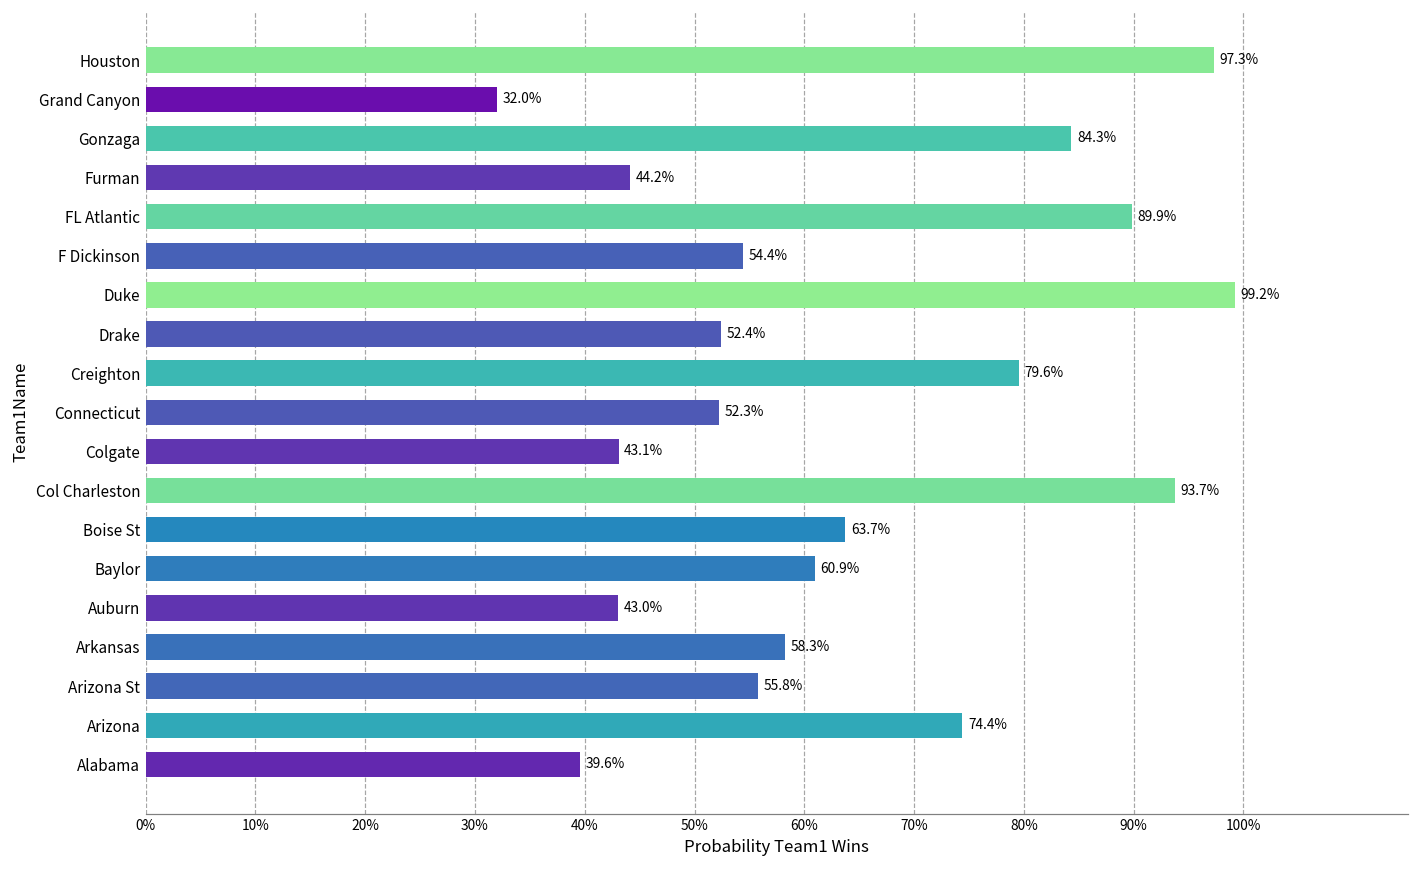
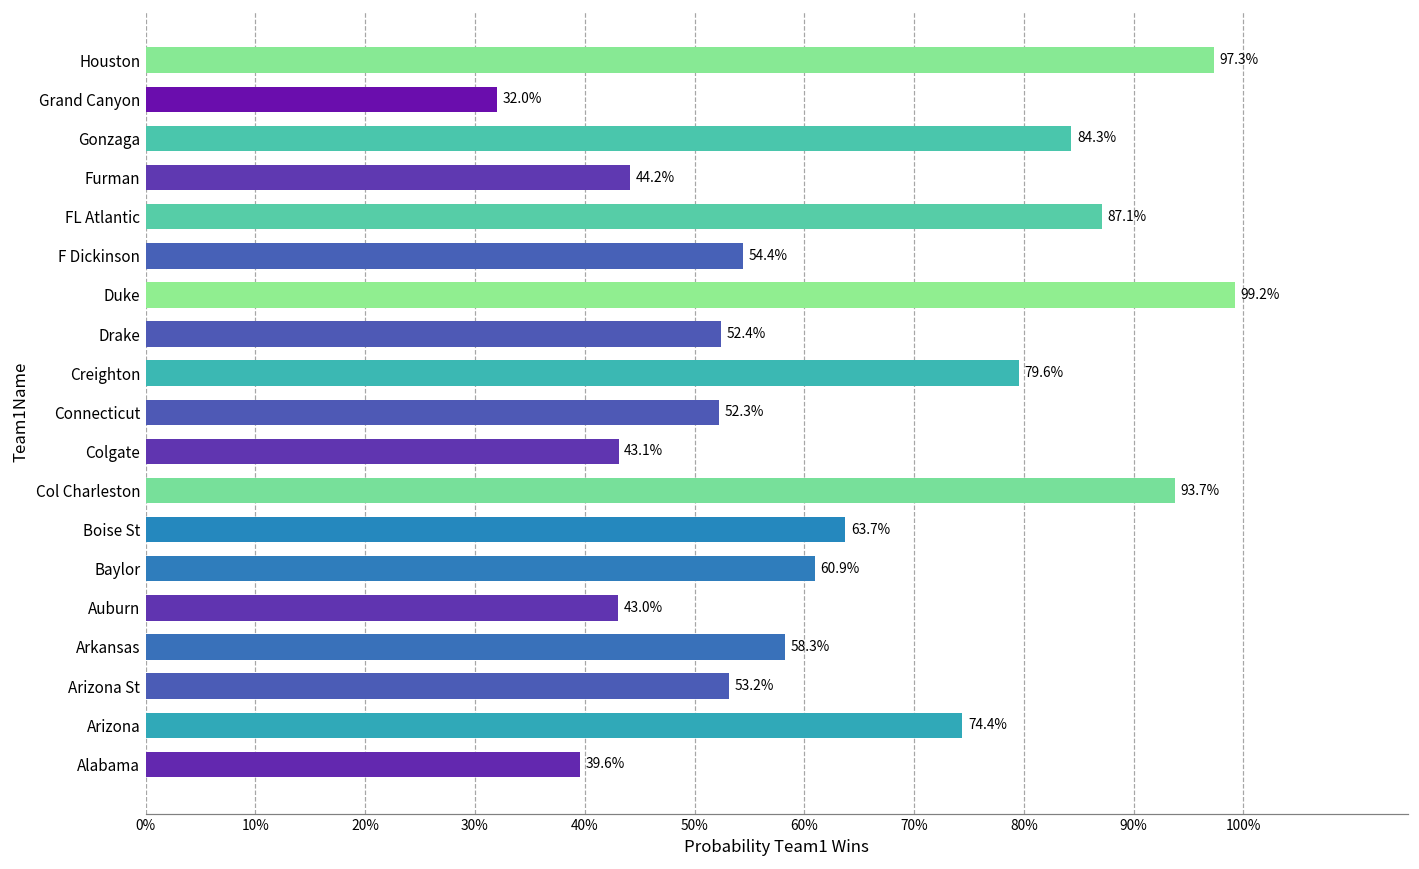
  {
    "Houston": "97.3%",
    "Grand Canyon": "32.0%",
    "Gonzaga": "84.3%",
    "Furman": "44.2%",
-   "FL Atlantic": "89.9%",
+   "FL Atlantic": "87.1%",
    "F Dickinson": "54.4%",
    "Duke": "99.2%",
    "Drake": "52.4%",
    "Creighton": "79.6%",
    "Connecticut": "52.3%",
    "Colgate": "43.1%",
    "Col Charleston": "93.7%",
    "Boise St": "63.7%",
    "Baylor": "60.9%",
    "Auburn": "43.0%",
    "Arkansas": "58.3%",
-   "Arizona St": "55.8%",
+   "Arizona St": "53.2%",
    "Arizona": "74.4%",
    "Alabama": "39.6%"
  }
